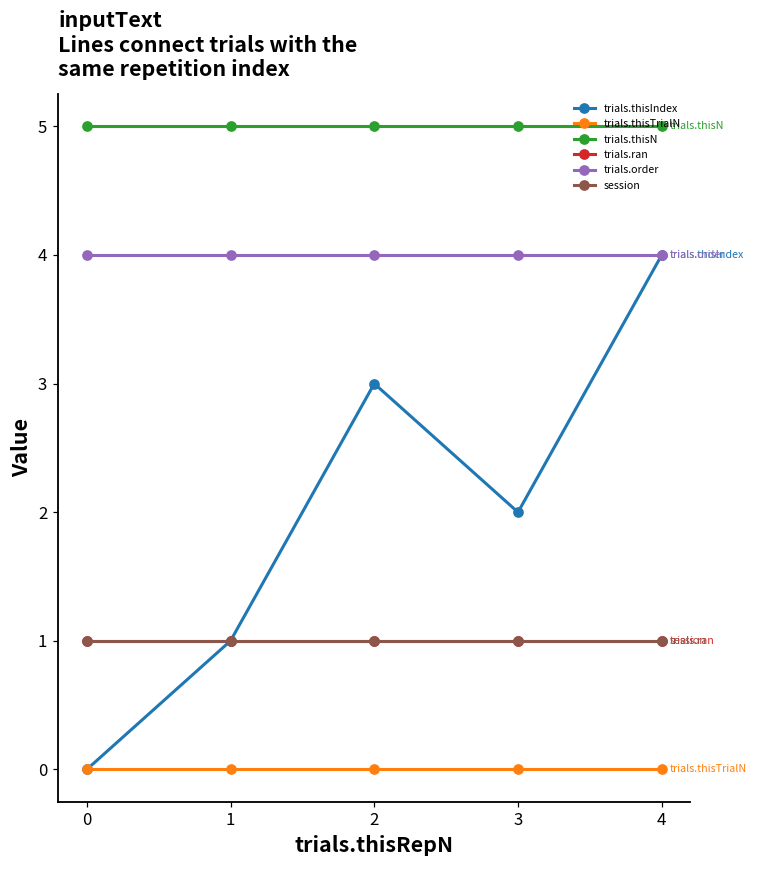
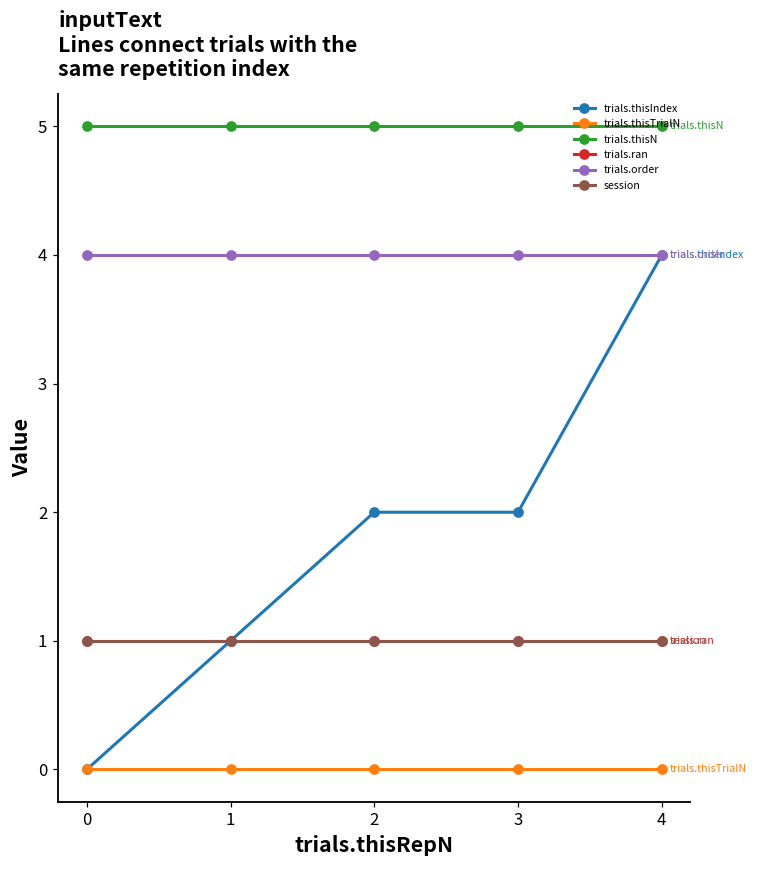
  {
    "trials.thisIndex": {
-     "2": 3,
+     "2": 2,
      "3": 2
    },
    "trials.thisTrialN": {
      "1": 0,
      "2": 0,
      "3": 0,
      "4": 0
    },
    "trials.thisN": {
      "0": 5,
      "1": 5,
      "2": 5,
      "3": 5,
      "4": 5
    },
    "session": {
      "0": 1,
      "2": 1,
      "3": 1,
      "4": 1
    },
    "trials.order": {
      "0": 4,
      "1": 4,
      "2": 4,
      "3": 4
    }
  }
